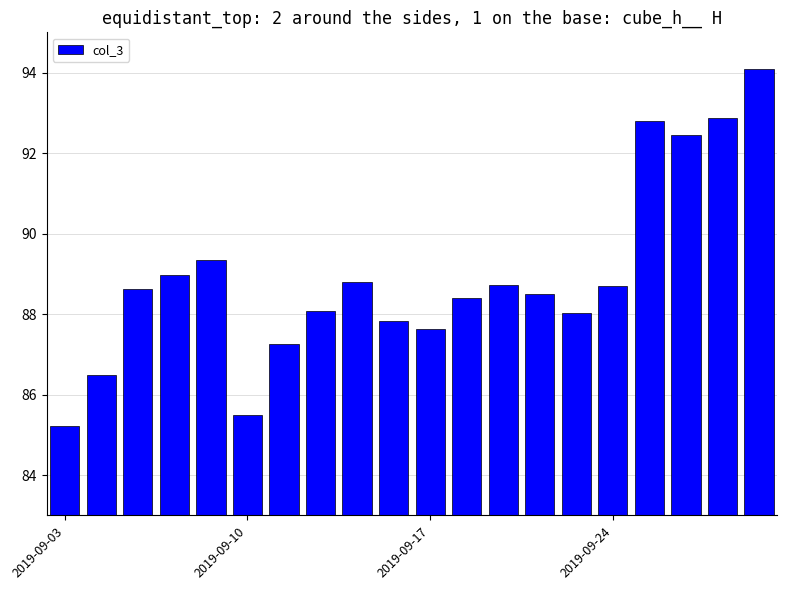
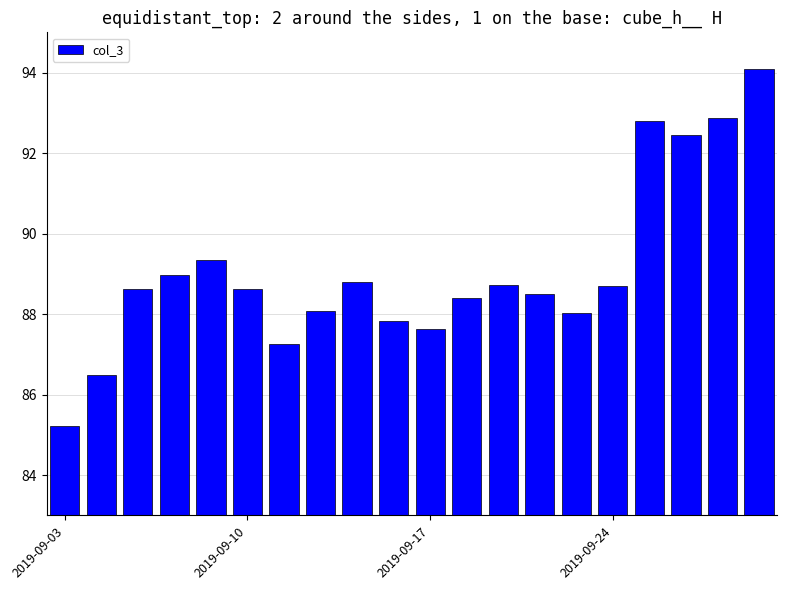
  {
    "2019-09-03": 85.2,
-   "2019-09-10": 85.5,
+   "2019-09-10": 88.6,
    "2019-09-17": 87.6,
    "2019-09-24": 88.7
  }
